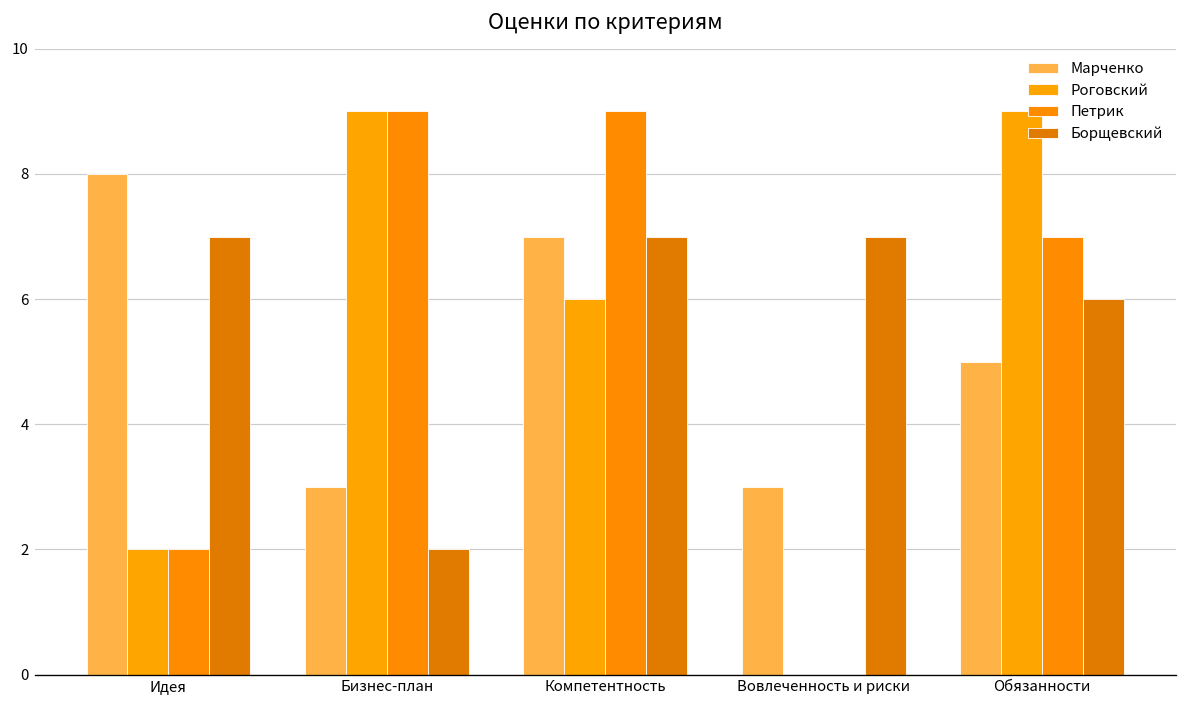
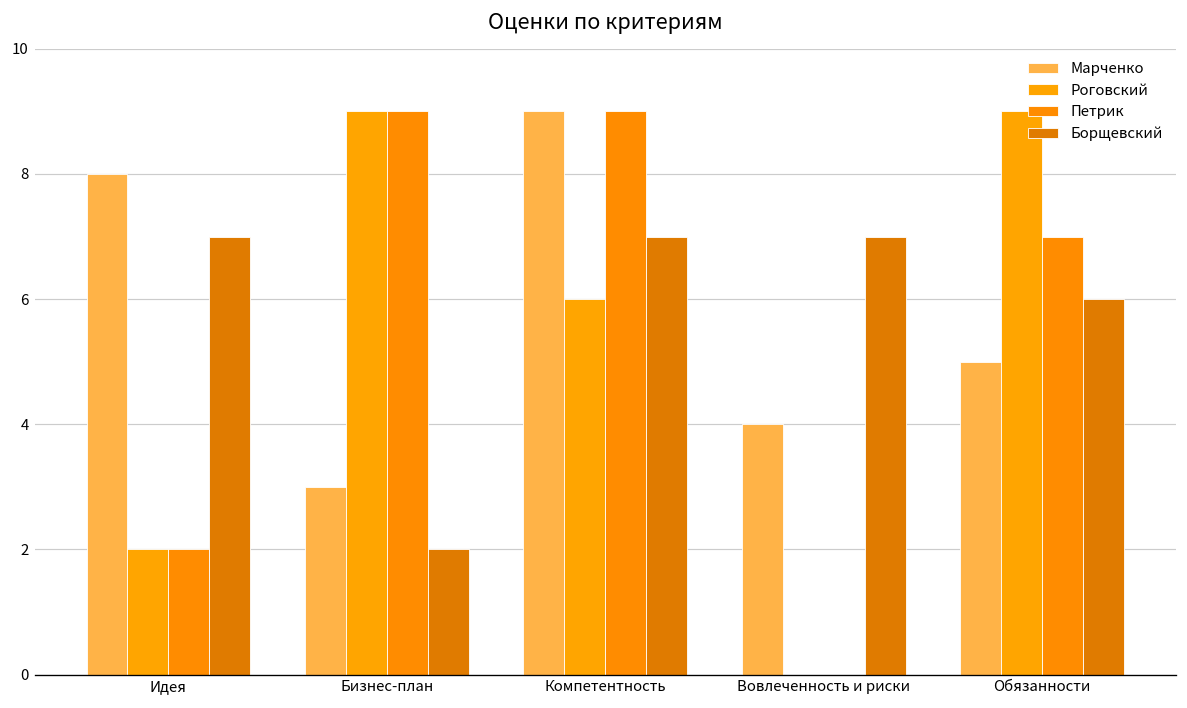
  {
    "Марченко": {
      "Идея": 8,
      "Бизнес-план": 3,
-     "Компетентность": 7,
-     "Вовлеченность и риски": 3,
+     "Компетентность": 9,
+     "Вовлеченность и риски": 4,
      "Обязанности": 5
    }
  }
